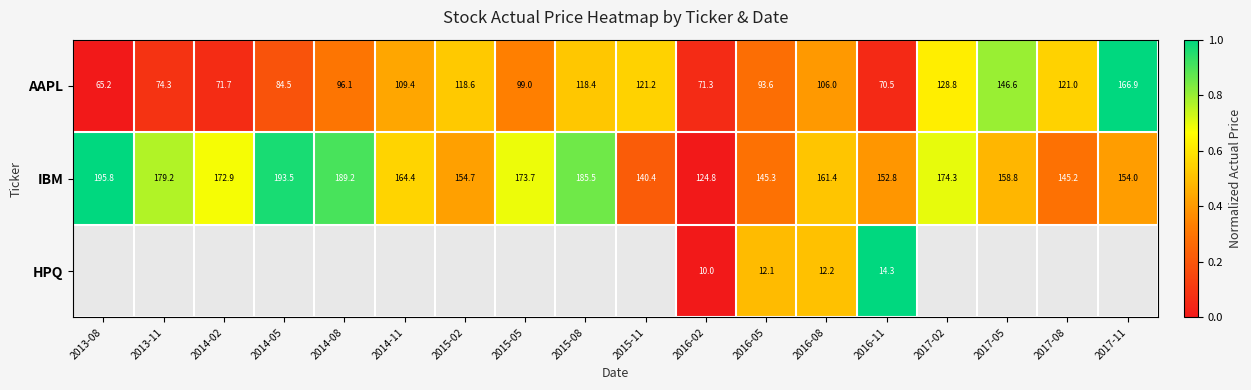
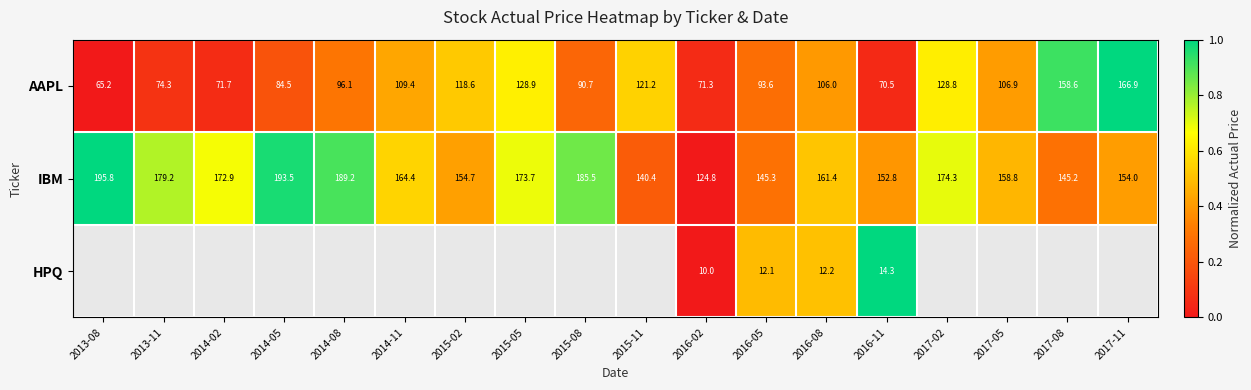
  {
    "AAPL": {
      "2013-08": 65.2,
      "2013-11": 74.3,
      "2014-02": 71.7,
      "2014-05": 84.5,
      "2014-08": 96.1,
      "2014-11": 109.4,
      "2015-02": 118.6,
-     "2015-05": 99.0,
-     "2015-08": 118.4,
+     "2015-05": 128.9,
+     "2015-08": 90.7,
      "2015-11": 121.2,
      "2016-02": 71.3,
      "2016-05": 93.6,
      "2016-08": 106.0,
      "2016-11": 70.5,
      "2017-02": 128.8,
-     "2017-05": 146.6,
-     "2017-08": 121.0,
+     "2017-05": 106.9,
+     "2017-08": 158.6,
      "2017-11": 166.9
    },
    "IBM": {
      "2013-08": 195.8,
      "2013-11": 179.2,
      "2014-02": 172.9,
      "2014-05": 193.5,
      "2014-08": 189.2,
      "2014-11": 164.4,
      "2015-02": 154.7,
      "2015-05": 173.7,
      "2015-08": 185.5,
      "2015-11": 140.4,
      "2016-02": 124.8,
      "2016-05": 145.3,
      "2016-08": 161.4,
      "2016-11": 152.8,
      "2017-02": 174.3,
      "2017-05": 158.8,
      "2017-08": 145.2,
      "2017-11": 154.0
    },
    "HPQ": {
      "2016-02": 10.0,
      "2016-05": 12.1,
      "2016-08": 12.2,
      "2016-11": 14.3
    }
  }
